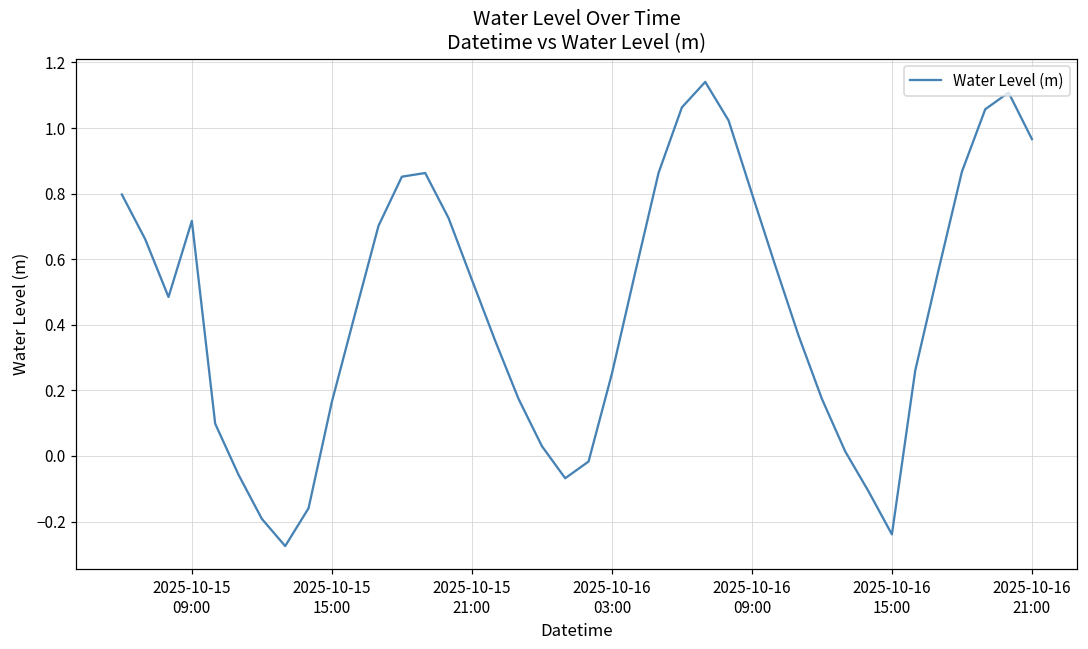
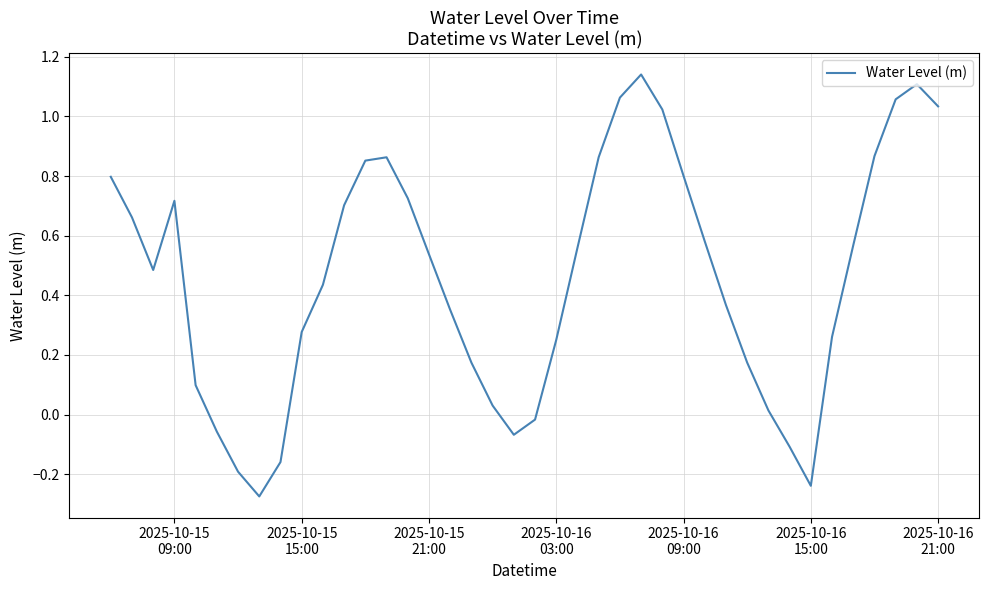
  {
    "2025-10-15 09:00": 0.72,
-   "2025-10-15 15:00": 0.17,
+   "2025-10-15 15:00": 0.28,
    "2025-10-15 21:00": 0.54,
    "2025-10-16 03:00": 0.25,
    "2025-10-16 09:00": 0.80,
    "2025-10-16 15:00": -0.24,
-   "2025-10-16 21:00": 0.97
+   "2025-10-16 21:00": 1.03
  }
